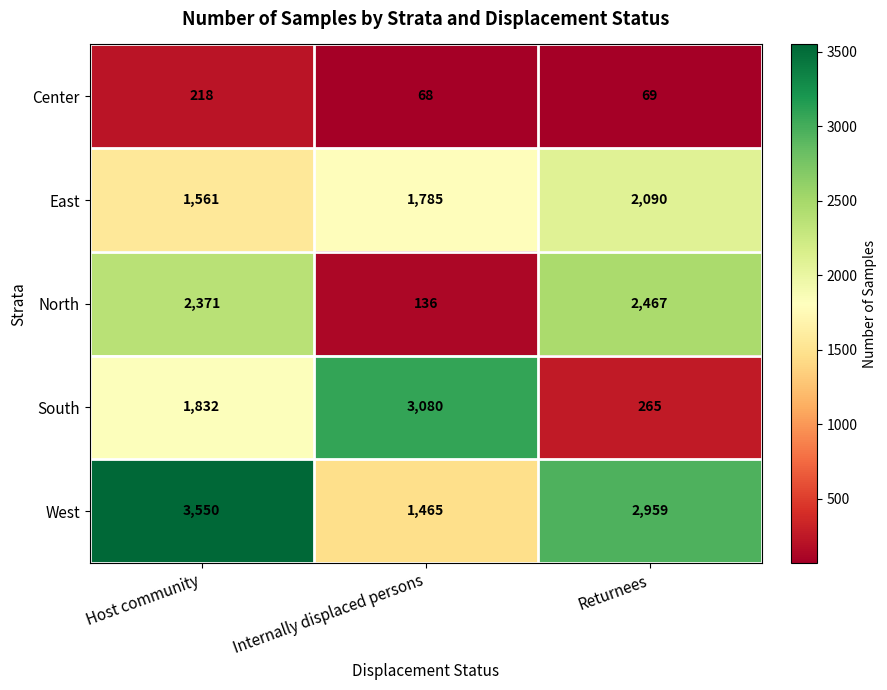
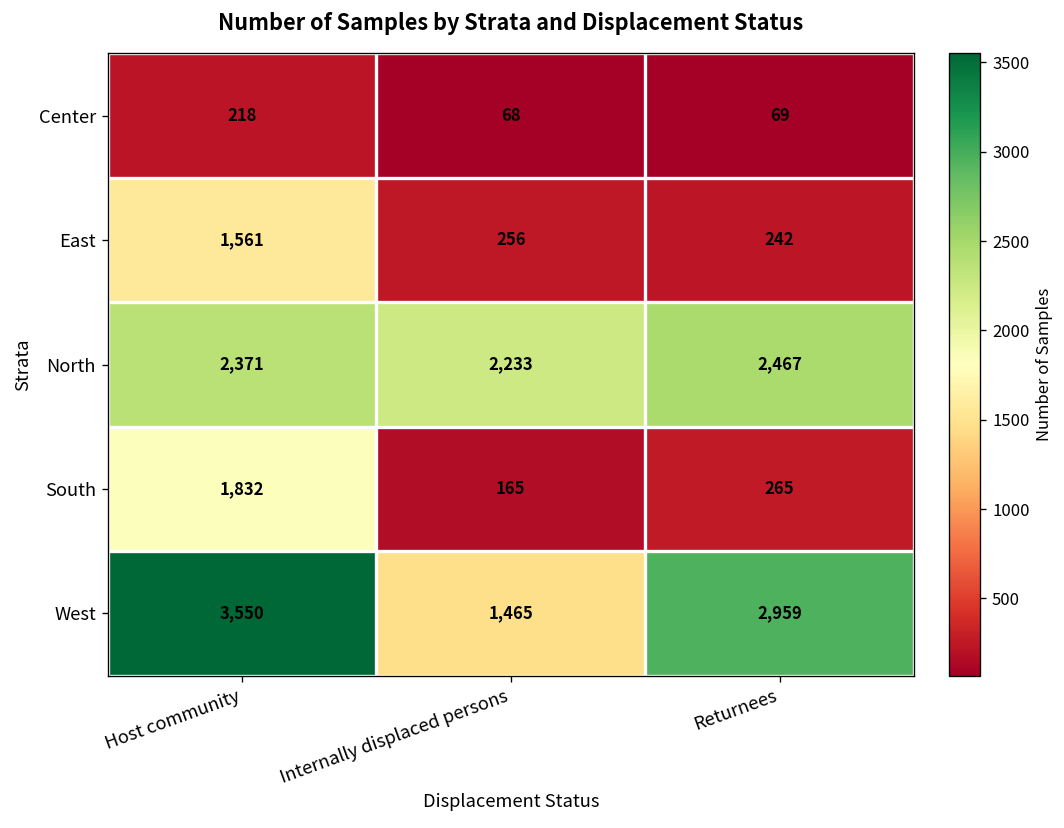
  {
    "Center": {
      "Host community": "218",
      "Internally displaced persons": "68",
      "Returnees": "69"
    },
    "East": {
      "Host community": "1,561",
-     "Internally displaced persons": "1,785",
-     "Returnees": "2,090"
+     "Internally displaced persons": "256",
+     "Returnees": "242"
    },
    "North": {
      "Host community": "2,371",
-     "Internally displaced persons": "136",
+     "Internally displaced persons": "2,233",
      "Returnees": "2,467"
    },
    "South": {
      "Host community": "1,832",
-     "Internally displaced persons": "3,080",
+     "Internally displaced persons": "165",
      "Returnees": "265"
    },
    "West": {
      "Host community": "3,550",
      "Internally displaced persons": "1,465",
      "Returnees": "2,959"
    }
  }
